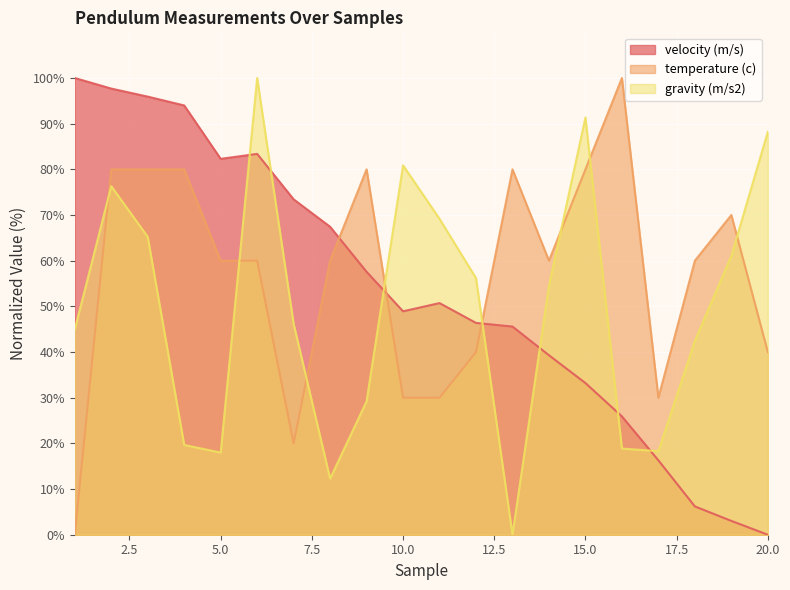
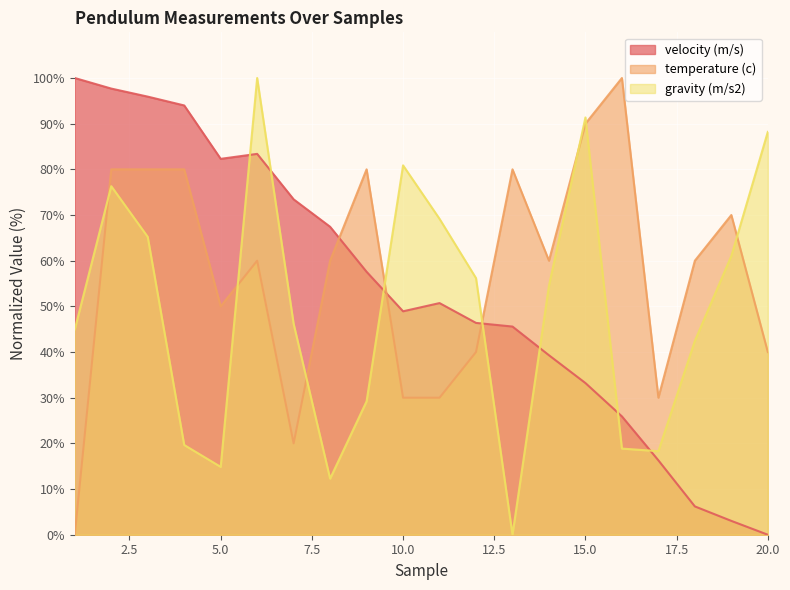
  {
    "velocity (m/s)": {
      "5.0": "82%",
      "10.0": "49%",
      "15.0": "33%",
      "20.0": "0%"
    },
    "temperature (c)": {
-     "5.0": "60%",
+     "5.0": "50%",
      "10.0": "30%",
-     "15.0": "80%",
+     "15.0": "90%",
      "20.0": "40%"
    },
    "gravity (m/s2)": {
-     "5.0": "18%",
+     "5.0": "15%",
      "10.0": "81%",
      "15.0": "91%",
      "20.0": "88%"
    }
  }
